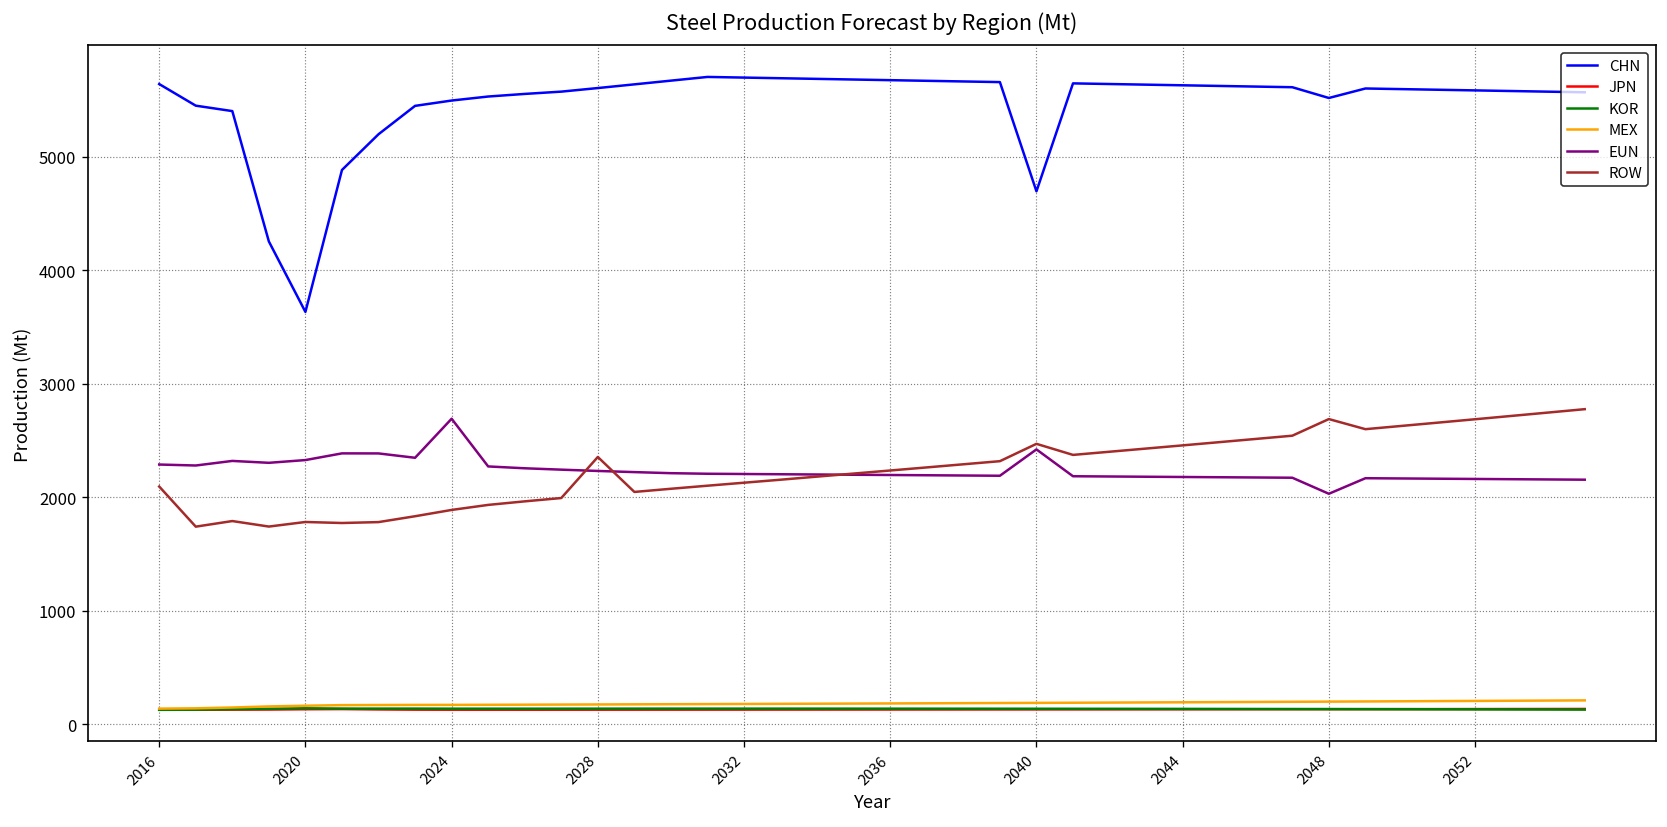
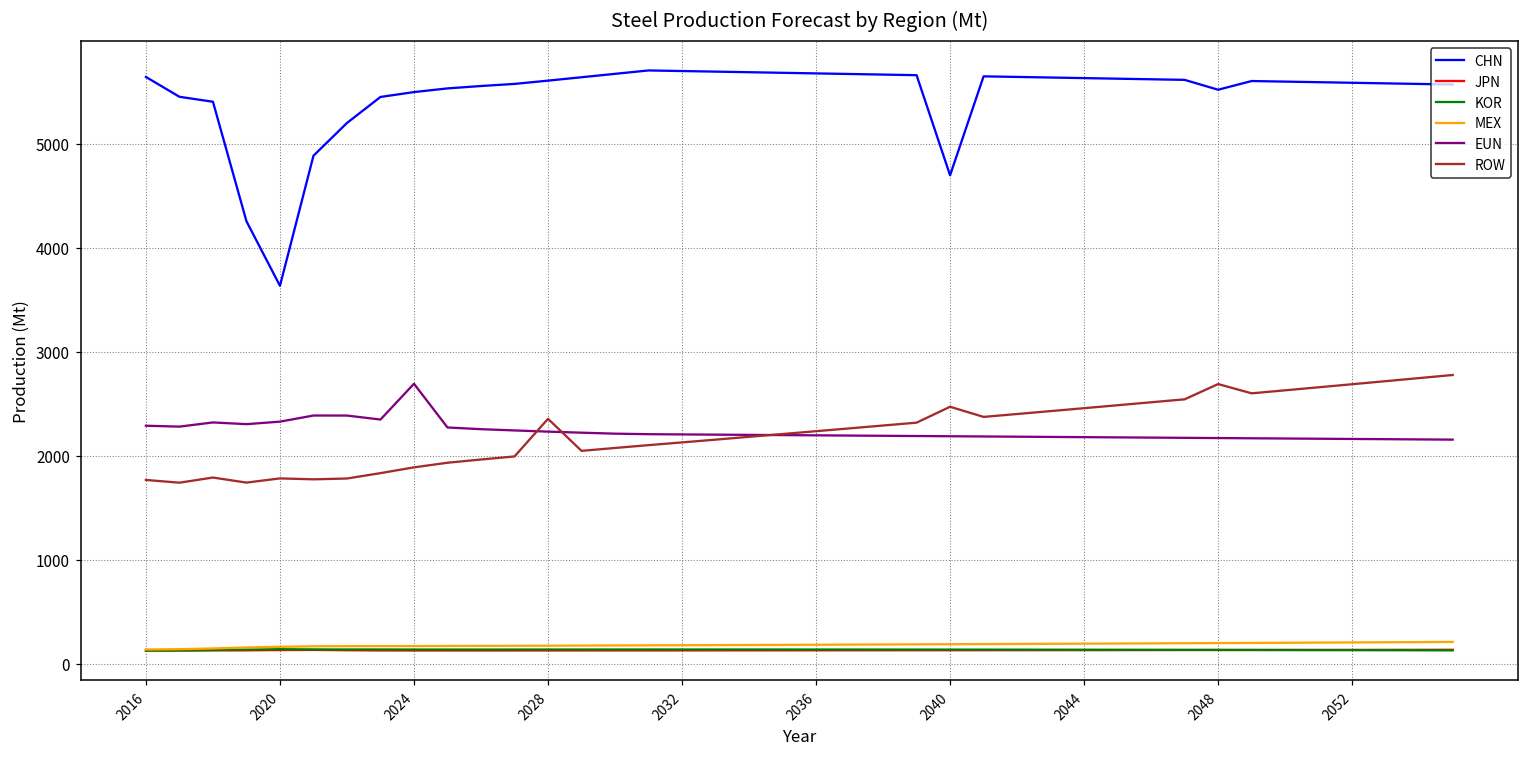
  {
    "CHN": {
      "2016": 5600,
      "2020": 3600,
      "2024": 5500,
      "2028": 5600,
      "2032": 5700,
      "2036": 5700,
      "2040": 4700,
      "2044": 5600,
      "2048": 5500,
      "2052": 5600
    },
    "MEX": {
      "2024": 200,
      "2028": 200,
      "2032": 200,
      "2036": 200,
      "2040": 200,
      "2044": 200,
      "2048": 200,
      "2052": 200
    },
    "EUN": {
      "2016": 2300,
      "2020": 2300,
      "2024": 2700,
      "2028": 2200,
      "2032": 2200,
      "2036": 2200,
-     "2040": 2400,
+     "2040": 2200,
      "2044": 2200,
-     "2048": 2000,
+     "2048": 2200,
      "2052": 2200
    },
    "ROW": {
-     "2016": 2100,
+     "2016": 1800,
      "2020": 1800,
      "2024": 1900,
      "2028": 2400,
      "2032": 2100,
      "2036": 2200,
      "2040": 2500,
      "2044": 2500,
      "2048": 2700,
      "2052": 2700
    }
  }
